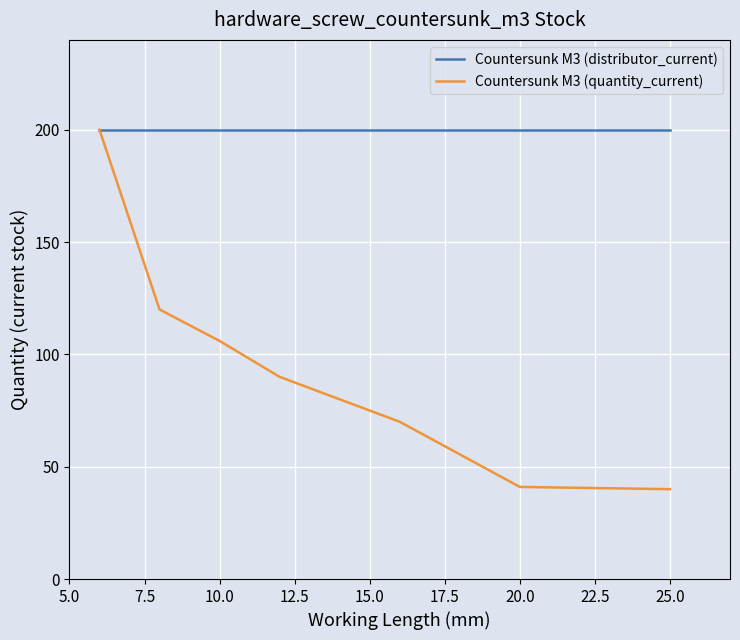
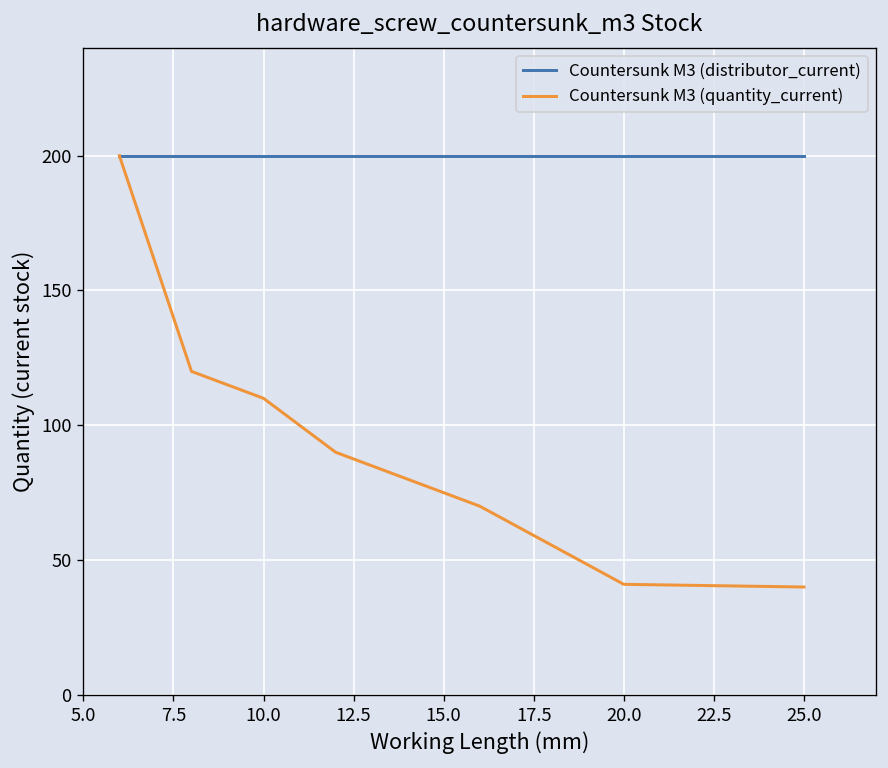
  {
    "Countersunk M3 (distributor_current)": {
      "10.0": 200,
      "20.0": 200,
      "25.0": 200
    },
    "Countersunk M3 (quantity_current)": {
-     "10.0": 106,
+     "10.0": 110,
      "20.0": 41,
      "25.0": 40
    }
  }
